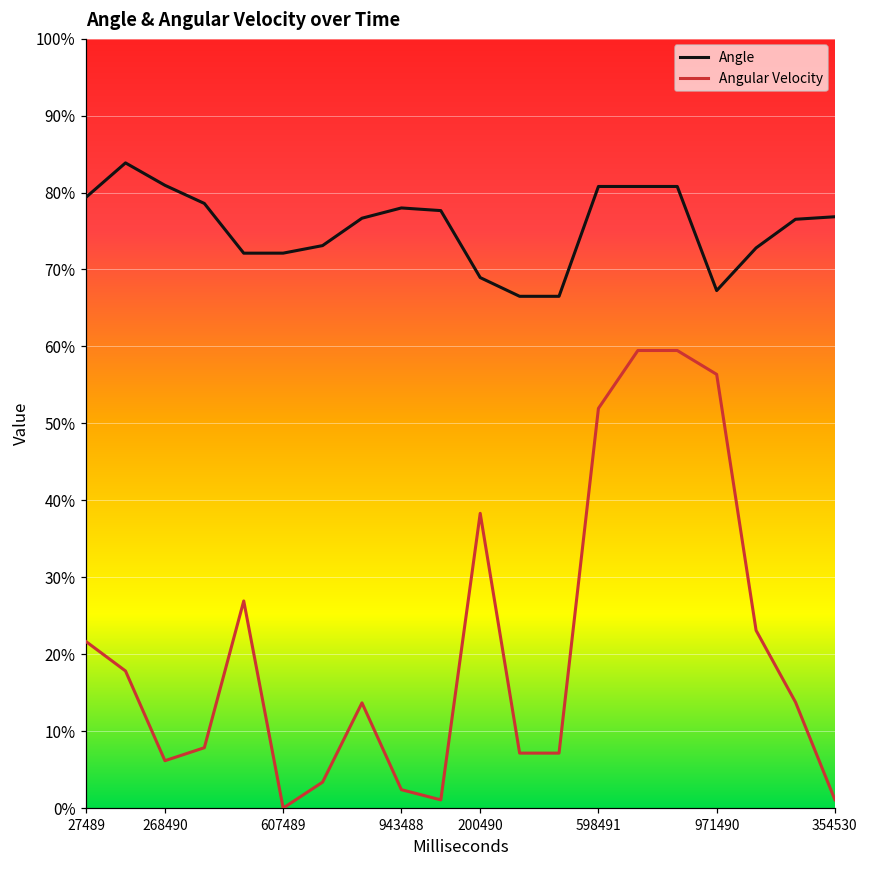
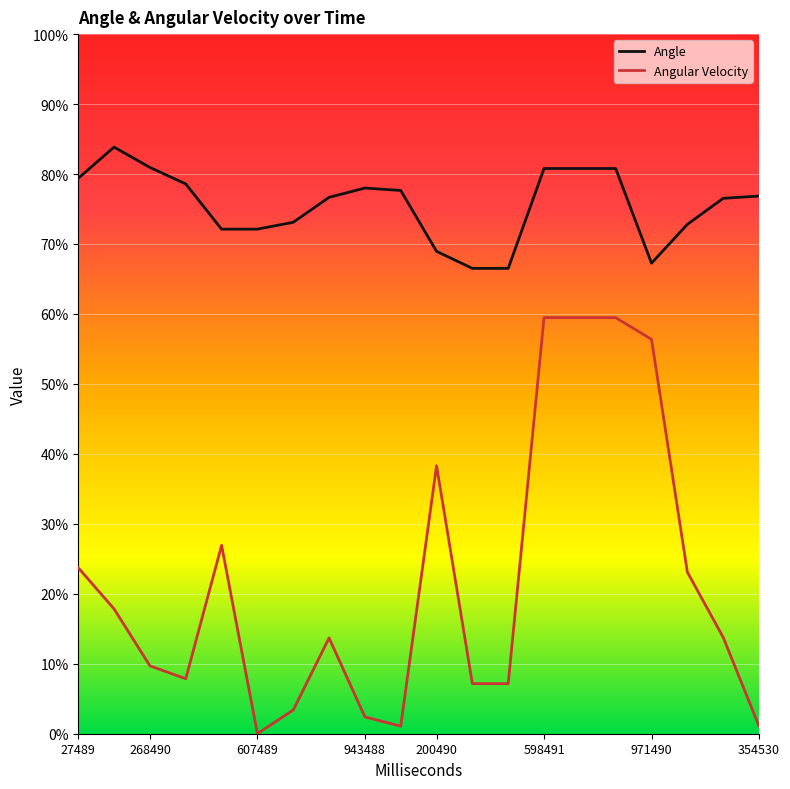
  {
    "Angle": {
      "27489": "79%",
      "268490": "81%",
      "607489": "72%",
      "943488": "78%",
      "200490": "69%",
      "598491": "81%",
      "971490": "67%",
      "354530": "77%"
    },
    "Angular Velocity": {
-     "27489": "22%",
-     "268490": "6%",
+     "27489": "24%",
+     "268490": "10%",
      "607489": "0%",
      "943488": "2%",
      "200490": "38%",
-     "598491": "52%",
+     "598491": "59%",
      "971490": "56%",
      "354530": "1%"
    }
  }
